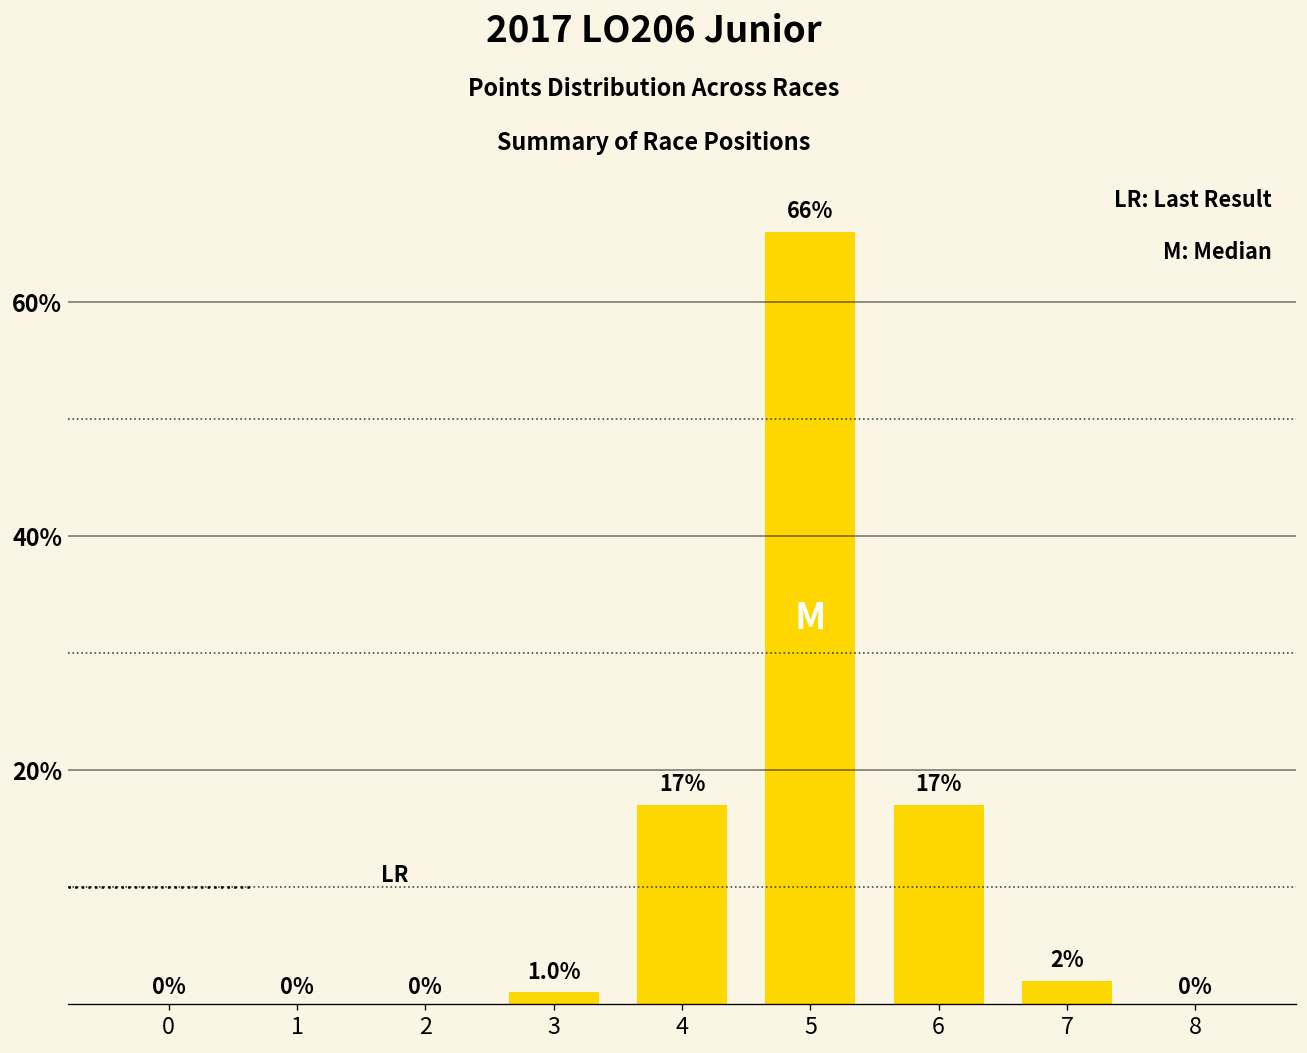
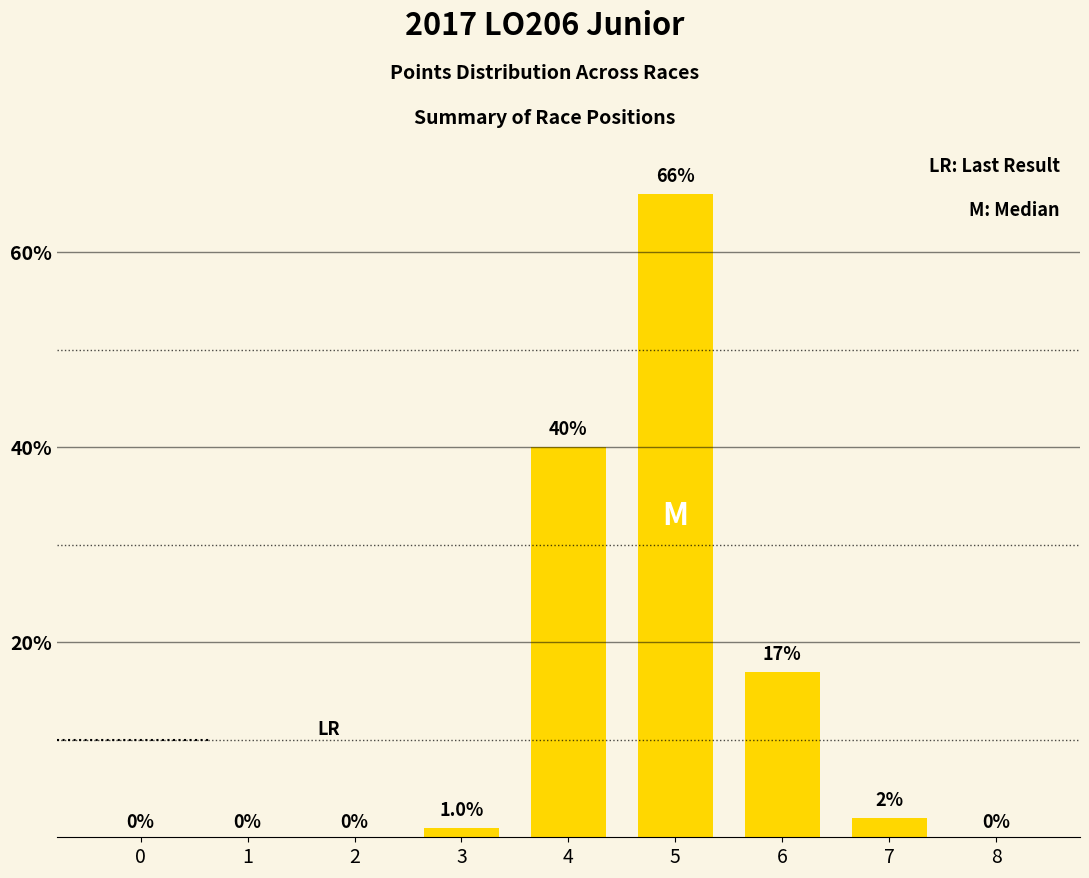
  {
    "0": "0%",
    "1": "0%",
    "2": "0%",
    "3": "1.0%",
-   "4": "17%",
+   "4": "40%",
    "5": "66%",
    "6": "17%",
    "7": "2%",
    "8": "0%"
  }
